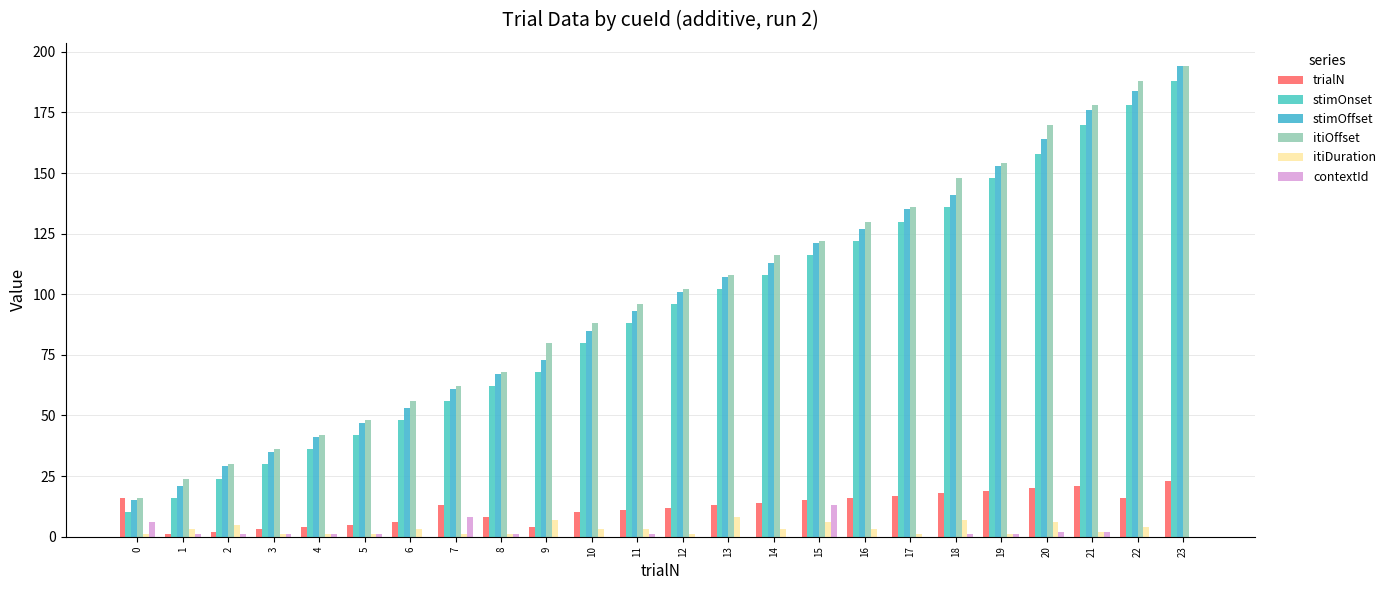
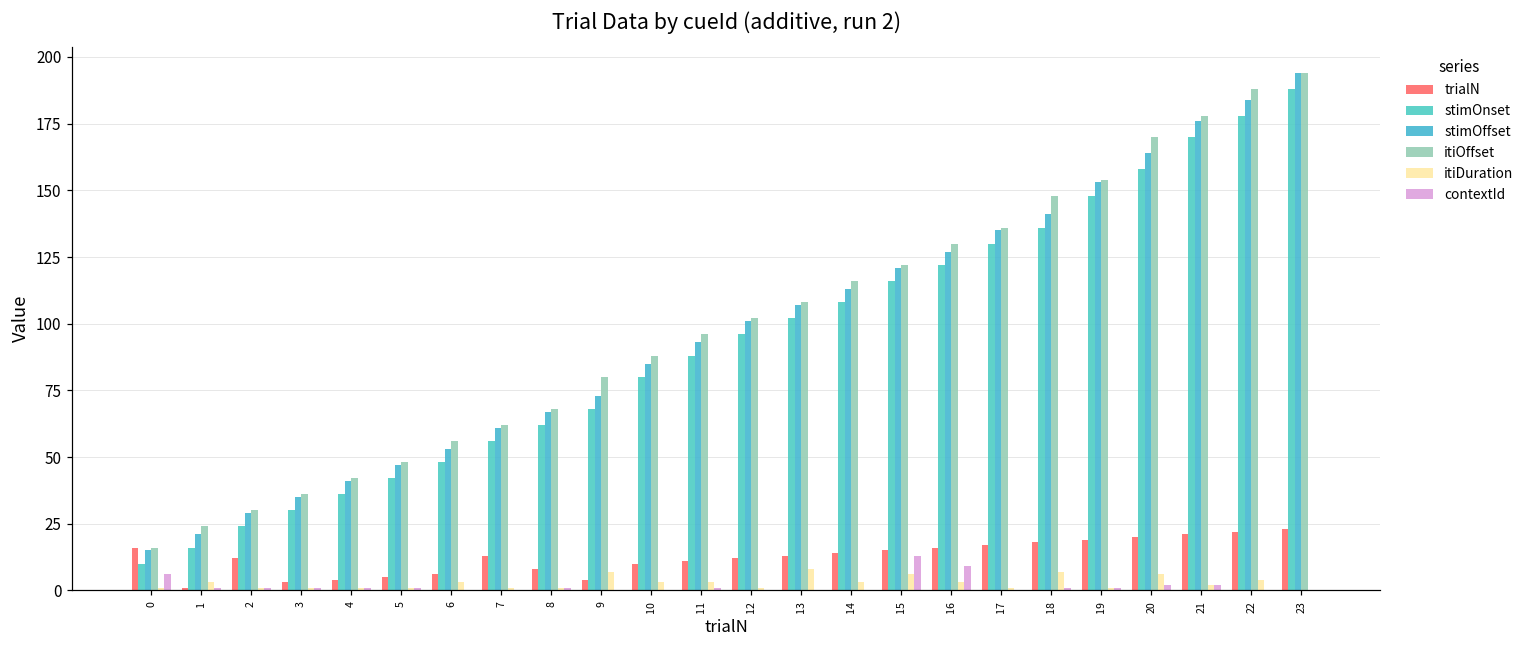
  {
    "trialN": {
      "0": 16,
-     "2": 2,
+     "2": 12,
      "3": 3,
      "4": 4,
      "5": 5,
      "6": 6,
      "7": 13,
      "8": 8,
      "9": 4,
      "10": 10,
      "11": 11,
      "12": 12,
      "13": 13,
      "14": 14,
      "15": 15,
      "16": 16,
      "17": 17,
      "18": 18,
      "19": 19,
      "20": 20,
      "21": 21,
-     "22": 16,
+     "22": 22,
      "23": 23
    },
    "itiOffset": {
      "0": 16,
      "1": 24,
      "2": 30,
      "3": 36,
      "4": 42,
      "5": 48,
      "6": 56,
      "7": 62,
      "8": 68,
      "9": 80,
      "10": 88,
      "11": 96,
      "12": 102,
      "13": 108,
      "14": 116,
      "15": 122,
      "16": 130,
      "17": 136,
      "18": 148,
      "19": 154,
      "20": 170,
      "21": 178,
      "22": 188,
      "23": 194
    },
    "itiDuration": {
      "1": 3,
-     "2": 5,
+     "2": 1,
      "6": 3,
      "9": 7,
      "10": 3,
      "11": 3,
      "13": 8,
      "14": 3,
      "15": 6,
      "16": 3,
      "18": 7,
      "20": 6,
      "21": 2,
      "22": 4,
      "23": 0
    },
    "contextId": {
      "0": 6,
      "6": 0,
-     "7": 8,
+     "7": 0,
      "9": 0,
      "10": 0,
      "12": 0,
      "13": 0,
      "14": 0,
      "15": 13,
-     "16": 0,
+     "16": 9,
      "17": 0,
      "20": 2,
      "21": 2,
      "22": 0,
      "23": 0
    }
  }
